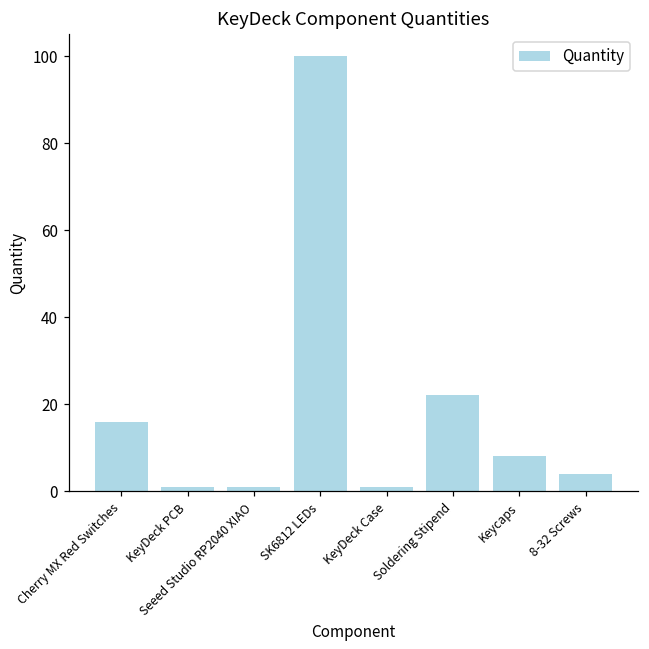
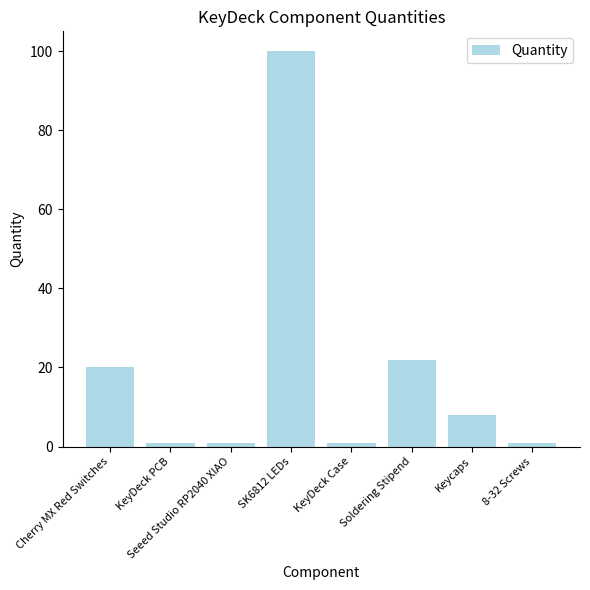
  {
-   "Cherry MX Red Switches": 16,
+   "Cherry MX Red Switches": 20,
    "KeyDeck PCB": 1,
    "Seeed Studio RP2040 XIAO": 1,
    "SK6812 LEDs": 100,
    "KeyDeck Case": 1,
    "Soldering Stipend": 22,
    "Keycaps": 8,
-   "8-32 Screws": 4
+   "8-32 Screws": 1
  }
